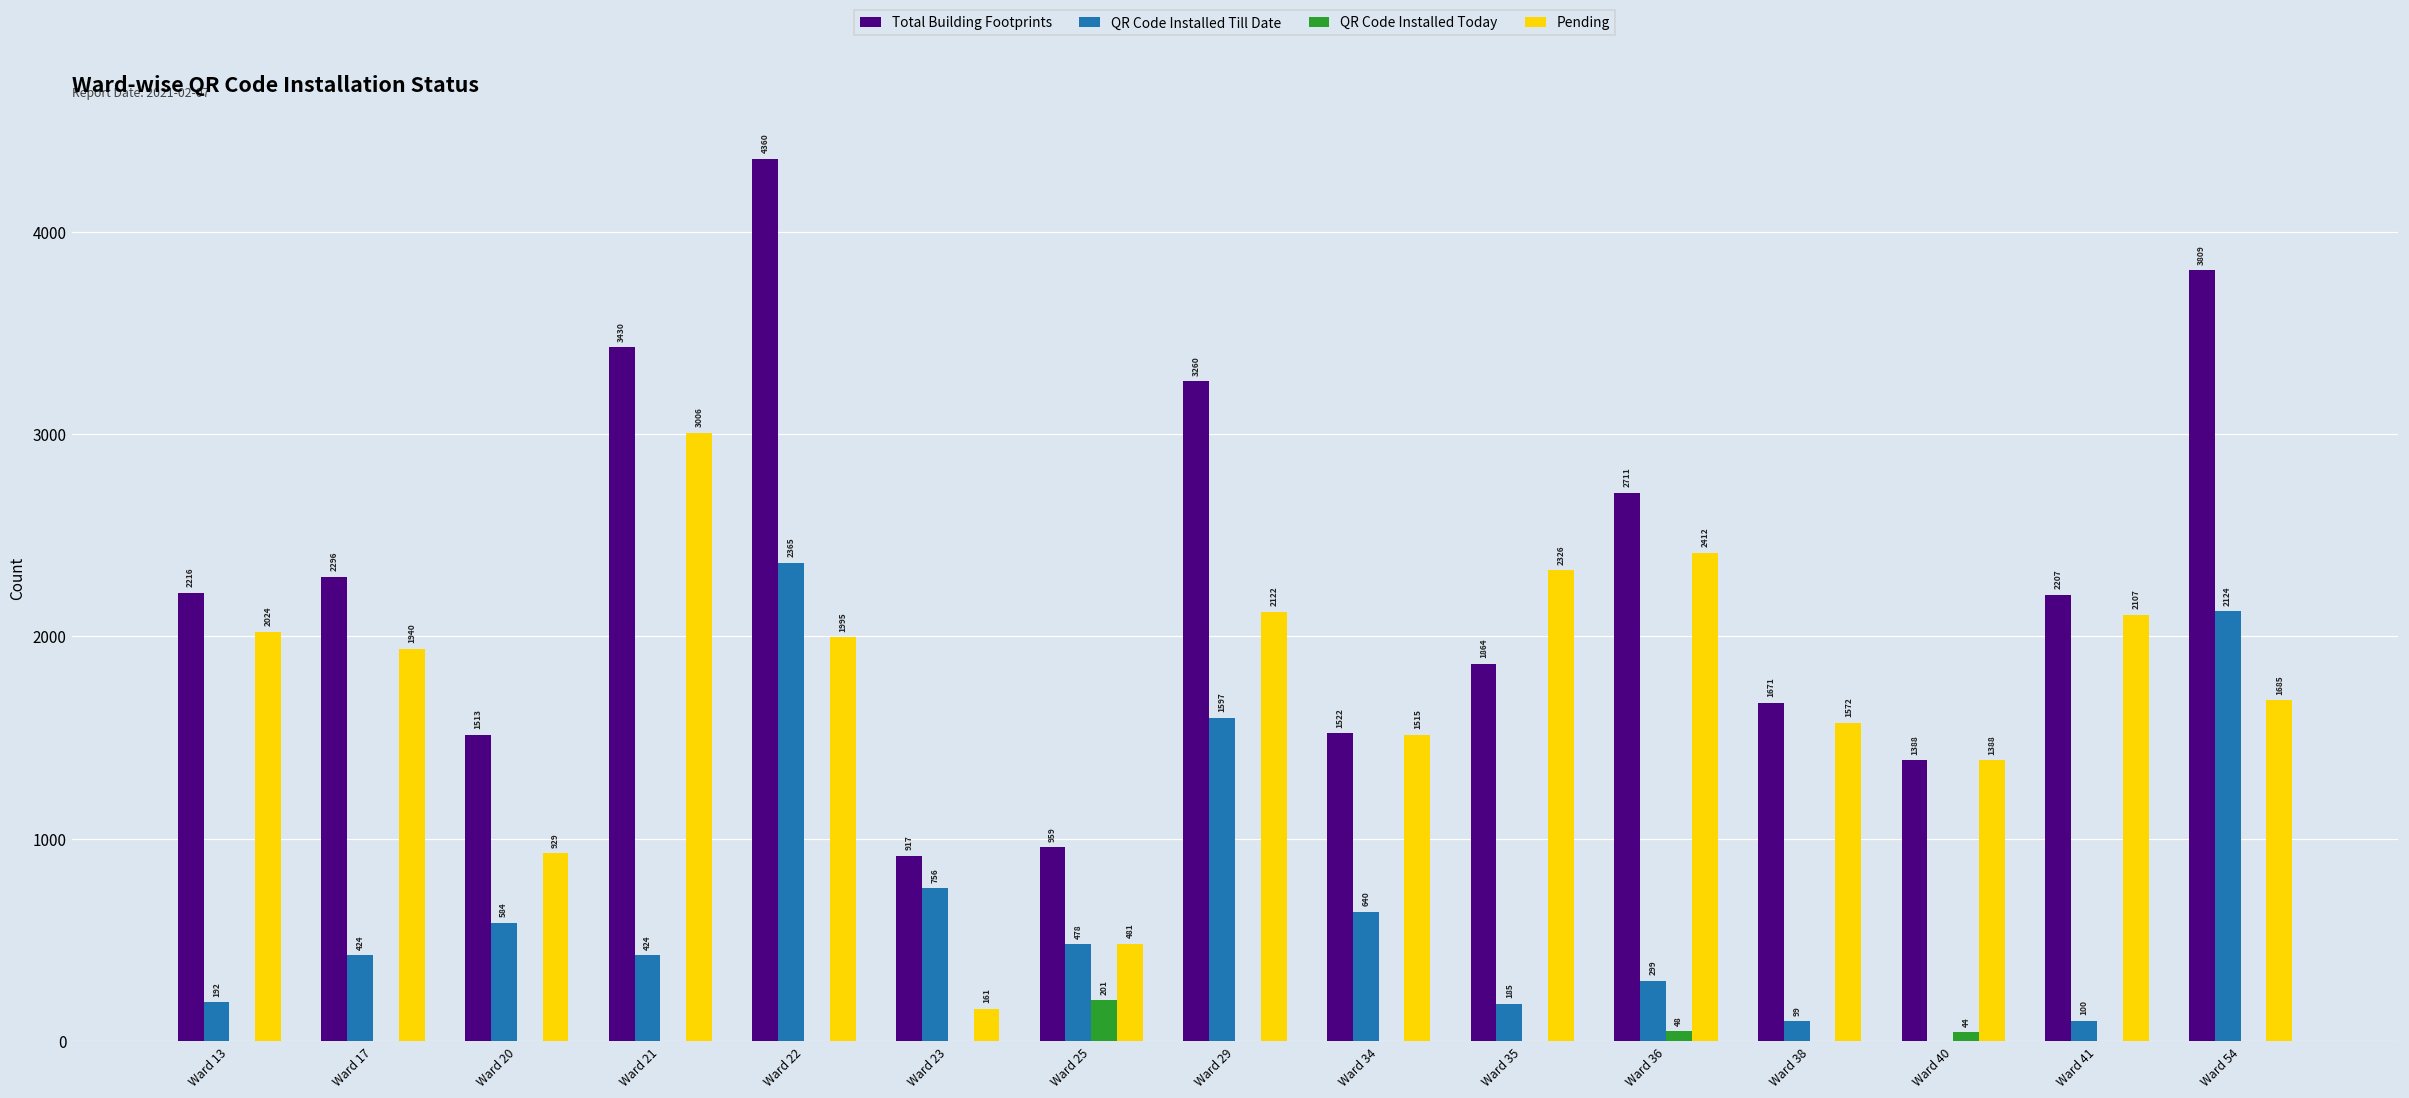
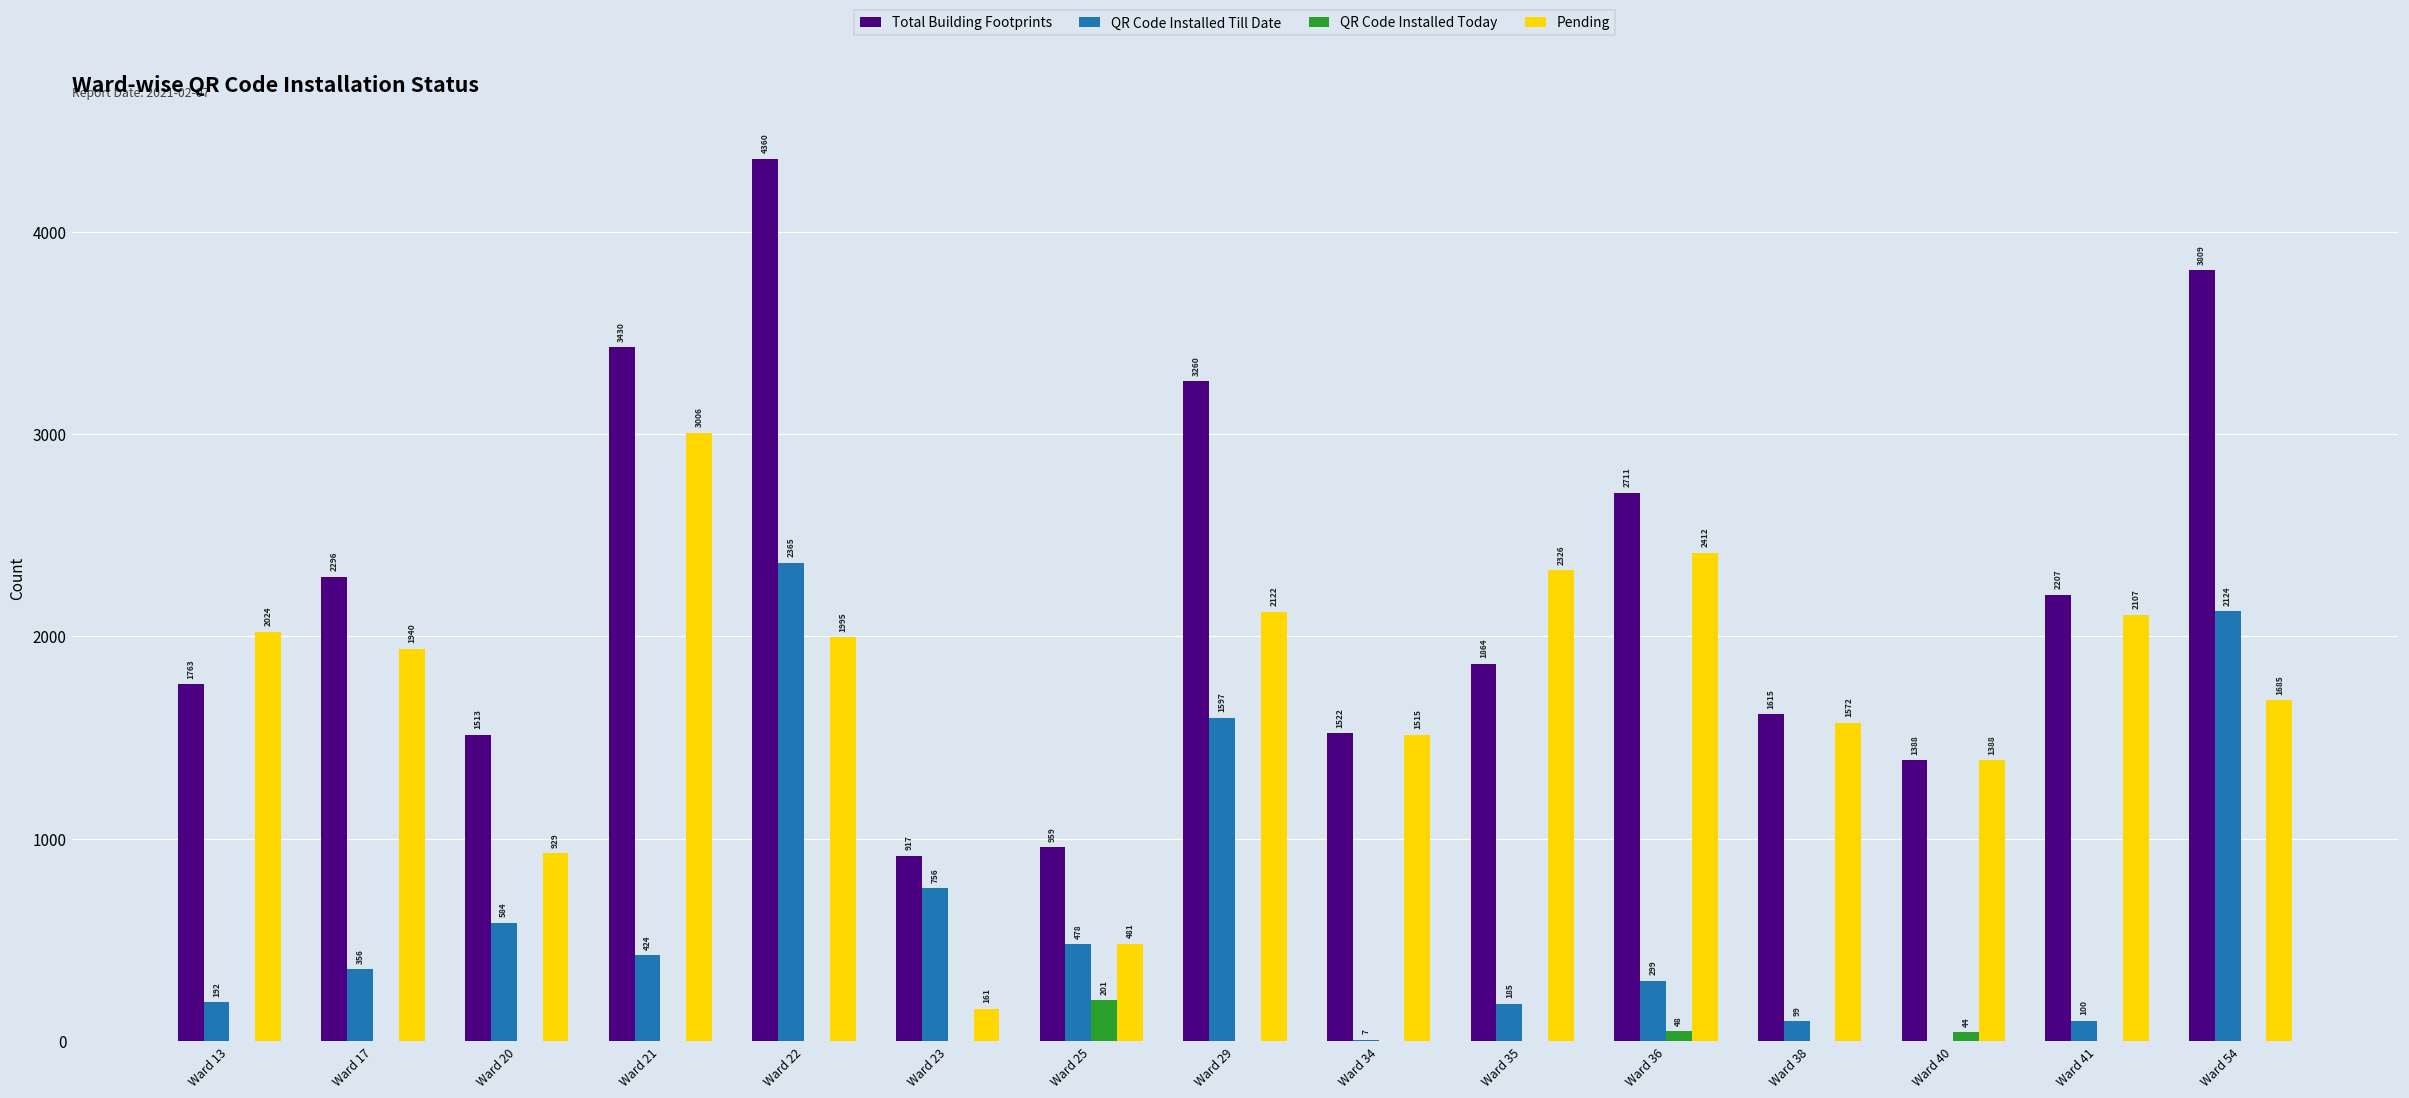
  {
    "Total Building Footprints": {
-     "Ward 13": 2216,
+     "Ward 13": 1763,
      "Ward 17": 2296,
      "Ward 20": 1513,
      "Ward 21": 3430,
      "Ward 22": 4360,
      "Ward 23": 917,
      "Ward 25": 959,
      "Ward 29": 3260,
      "Ward 34": 1522,
      "Ward 35": 1864,
      "Ward 36": 2711,
-     "Ward 38": 1671,
+     "Ward 38": 1615,
      "Ward 40": 1388,
      "Ward 41": 2207,
      "Ward 54": 3809
    },
    "QR Code Installed Till Date": {
      "Ward 13": 192,
-     "Ward 17": 424,
+     "Ward 17": 356,
      "Ward 20": 584,
      "Ward 21": 424,
      "Ward 22": 2365,
      "Ward 23": 756,
      "Ward 25": 478,
      "Ward 29": 1597,
-     "Ward 34": 640,
+     "Ward 34": 7,
      "Ward 35": 185,
      "Ward 36": 299,
      "Ward 38": 99,
      "Ward 41": 100,
      "Ward 54": 2124
    },
    "QR Code Installed Today": {
      "Ward 25": 201,
      "Ward 36": 48,
      "Ward 40": 44
    },
    "Pending": {
      "Ward 13": 2024,
      "Ward 17": 1940,
      "Ward 20": 929,
      "Ward 21": 3006,
      "Ward 22": 1995,
      "Ward 23": 161,
      "Ward 25": 481,
      "Ward 29": 2122,
      "Ward 34": 1515,
      "Ward 35": 2326,
      "Ward 36": 2412,
      "Ward 38": 1572,
      "Ward 40": 1388,
      "Ward 41": 2107,
      "Ward 54": 1685
    }
  }
